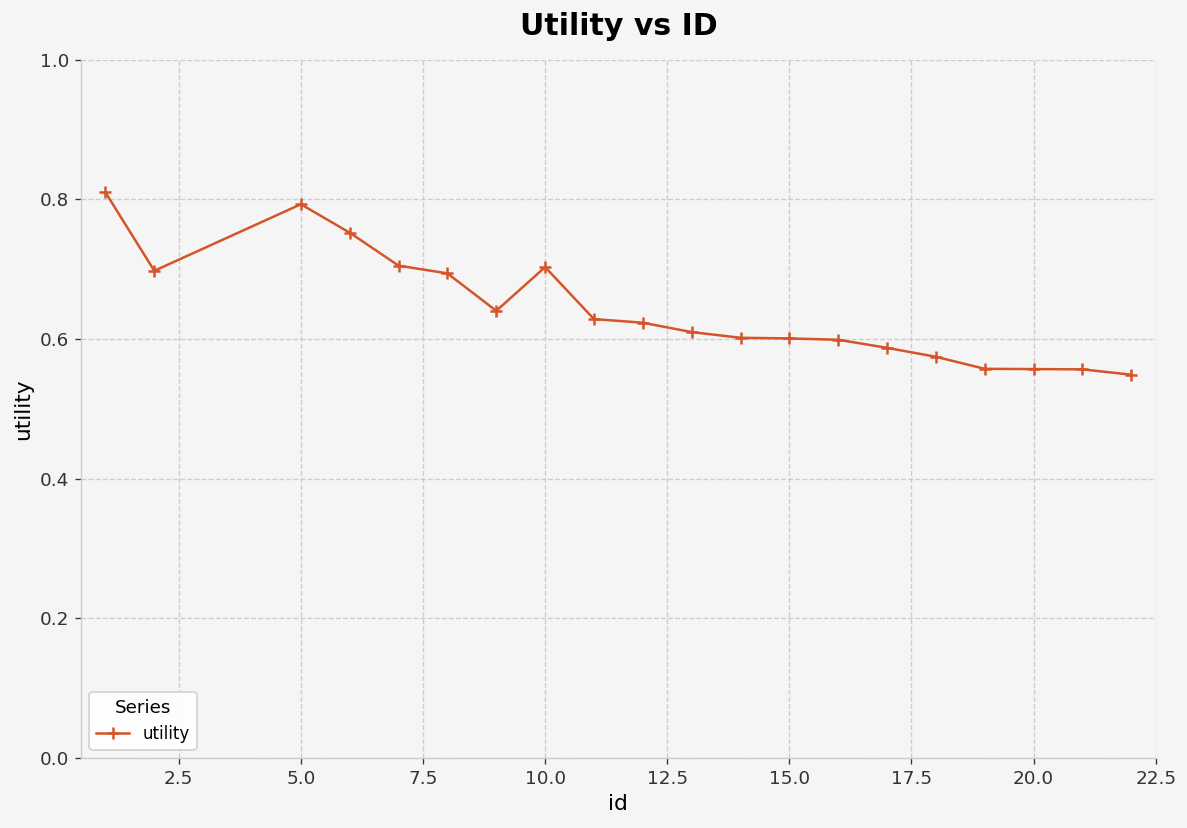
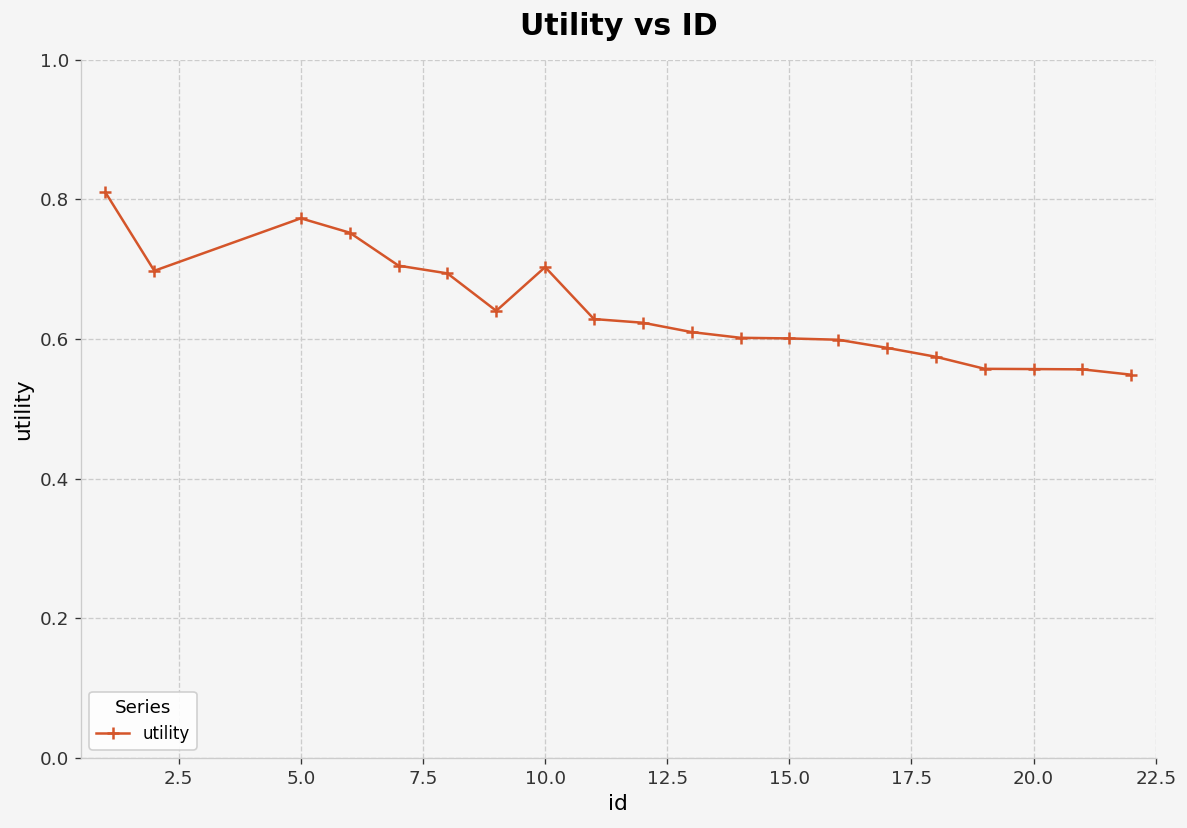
  {
-   "5.0": 0.79,
+   "5.0": 0.77,
    "10.0": 0.70,
    "15.0": 0.60,
    "20.0": 0.56
  }
